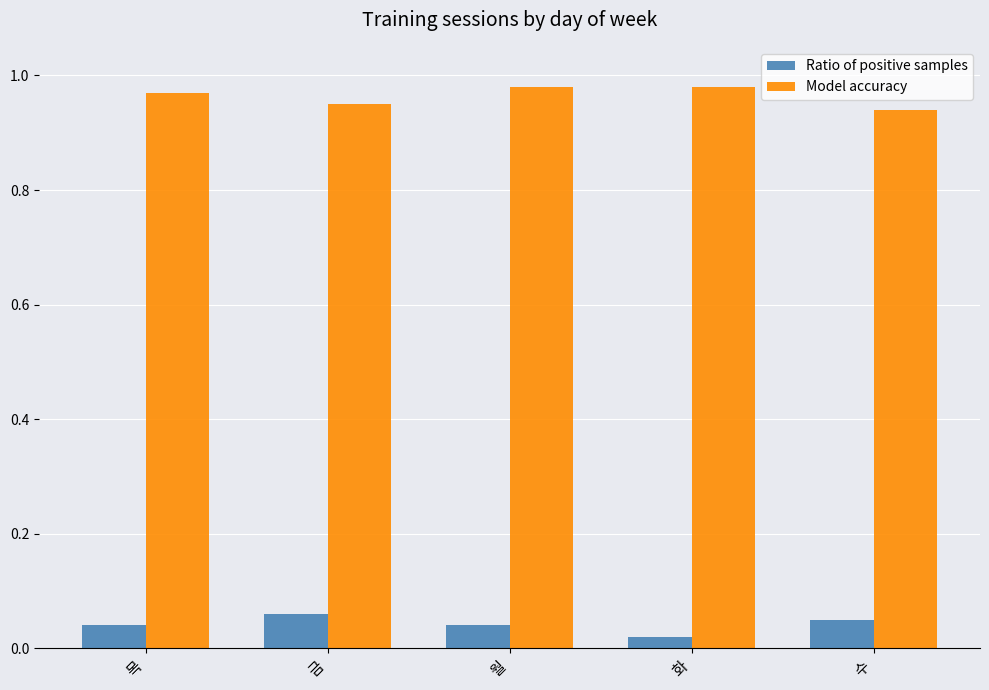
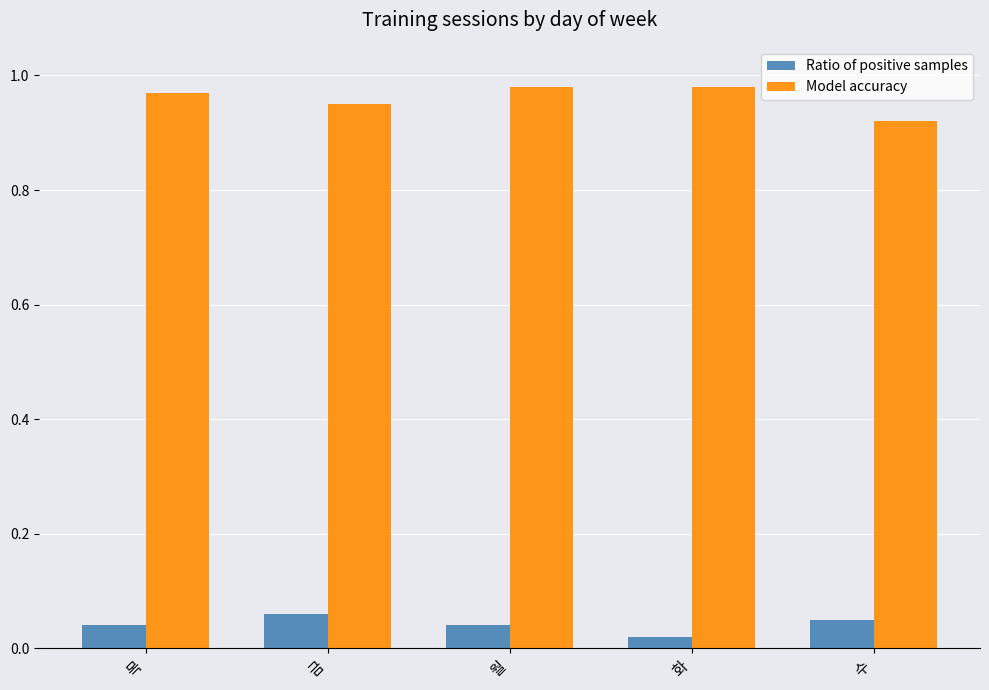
  {
    "Ratio of positive samples": {
      "목": 0.04,
      "금": 0.06,
      "월": 0.04,
      "화": 0.02,
      "수": 0.05
    },
    "Model accuracy": {
      "목": 0.97,
      "금": 0.95,
      "월": 0.98,
      "화": 0.98,
-     "수": 0.94
+     "수": 0.92
    }
  }
